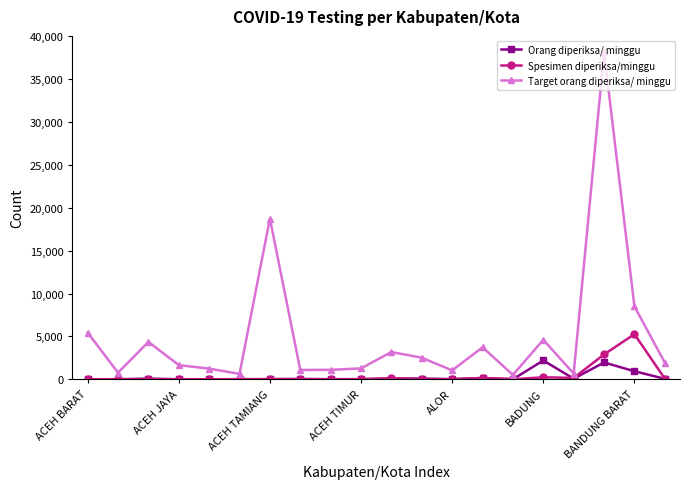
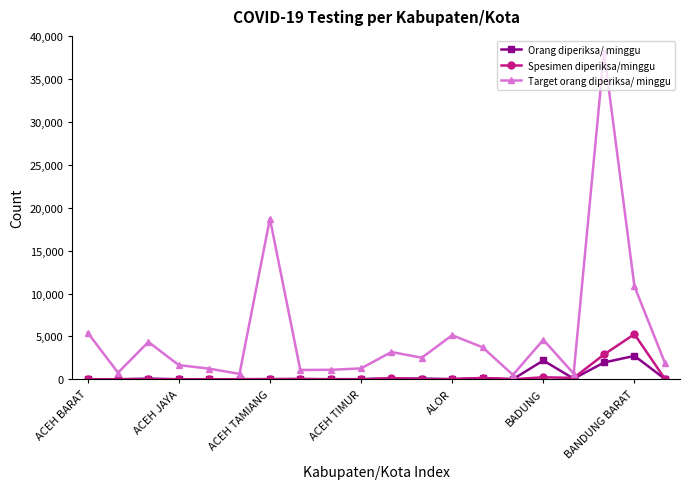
  {
    "Orang diperiksa/ minggu": {
      "BADUNG": "2,000",
-     "BANDUNG BARAT": "1,000"
+     "BANDUNG BARAT": "3,000"
    },
    "Spesimen diperiksa/minggu": {
      "BADUNG": "0",
      "BANDUNG BARAT": "5,000"
    },
    "Target orang diperiksa/ minggu": {
      "ACEH BARAT": "5,000",
      "ACEH JAYA": "2,000",
      "ACEH TAMIANG": "19,000",
      "ACEH TIMUR": "1,000",
-     "ALOR": "1,000",
+     "ALOR": "5,000",
      "BADUNG": "5,000",
-     "BANDUNG BARAT": "8,000"
+     "BANDUNG BARAT": "11,000"
    }
  }
